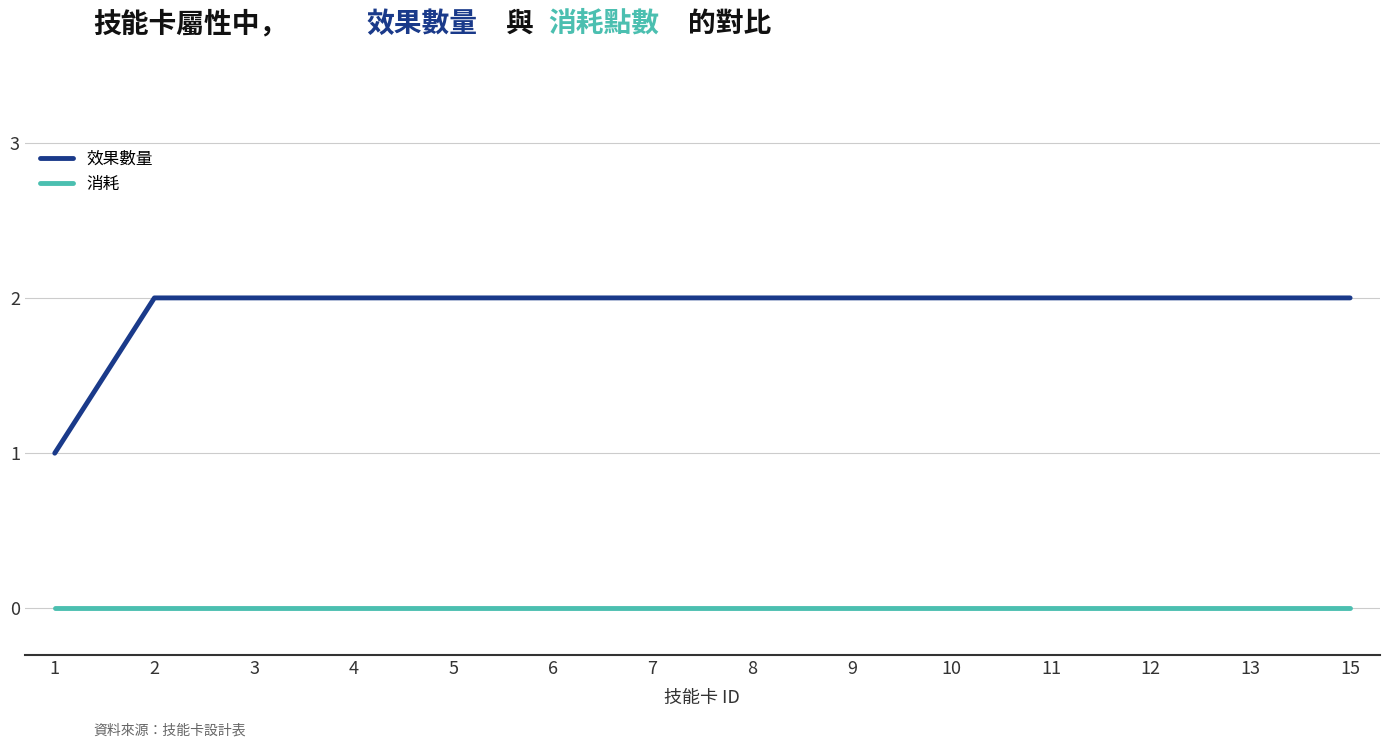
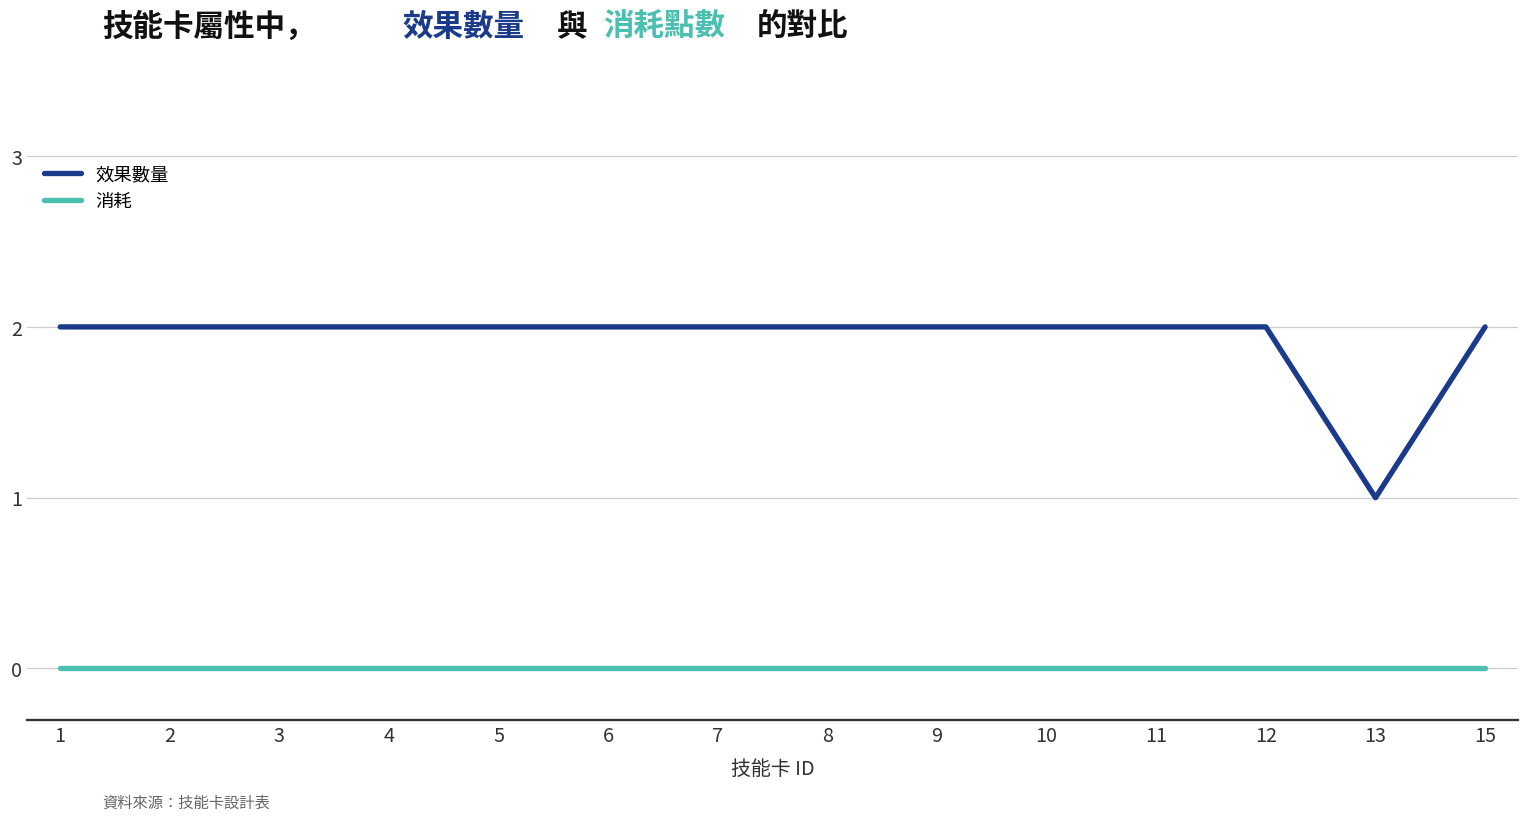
  {
    "效果數量": {
-     "1": 1,
+     "1": 2,
      "2": 2,
      "3": 2,
      "4": 2,
      "5": 2,
      "6": 2,
      "7": 2,
      "8": 2,
      "9": 2,
      "10": 2,
      "11": 2,
      "12": 2,
-     "13": 2,
+     "13": 1,
      "15": 2
    },
    "消耗": {
      "1": 0,
      "2": 0,
      "3": 0,
      "4": 0,
      "5": 0,
      "6": 0,
      "7": 0,
      "8": 0,
      "9": 0,
      "10": 0,
      "11": 0,
      "12": 0,
      "13": 0,
      "15": 0
    }
  }
